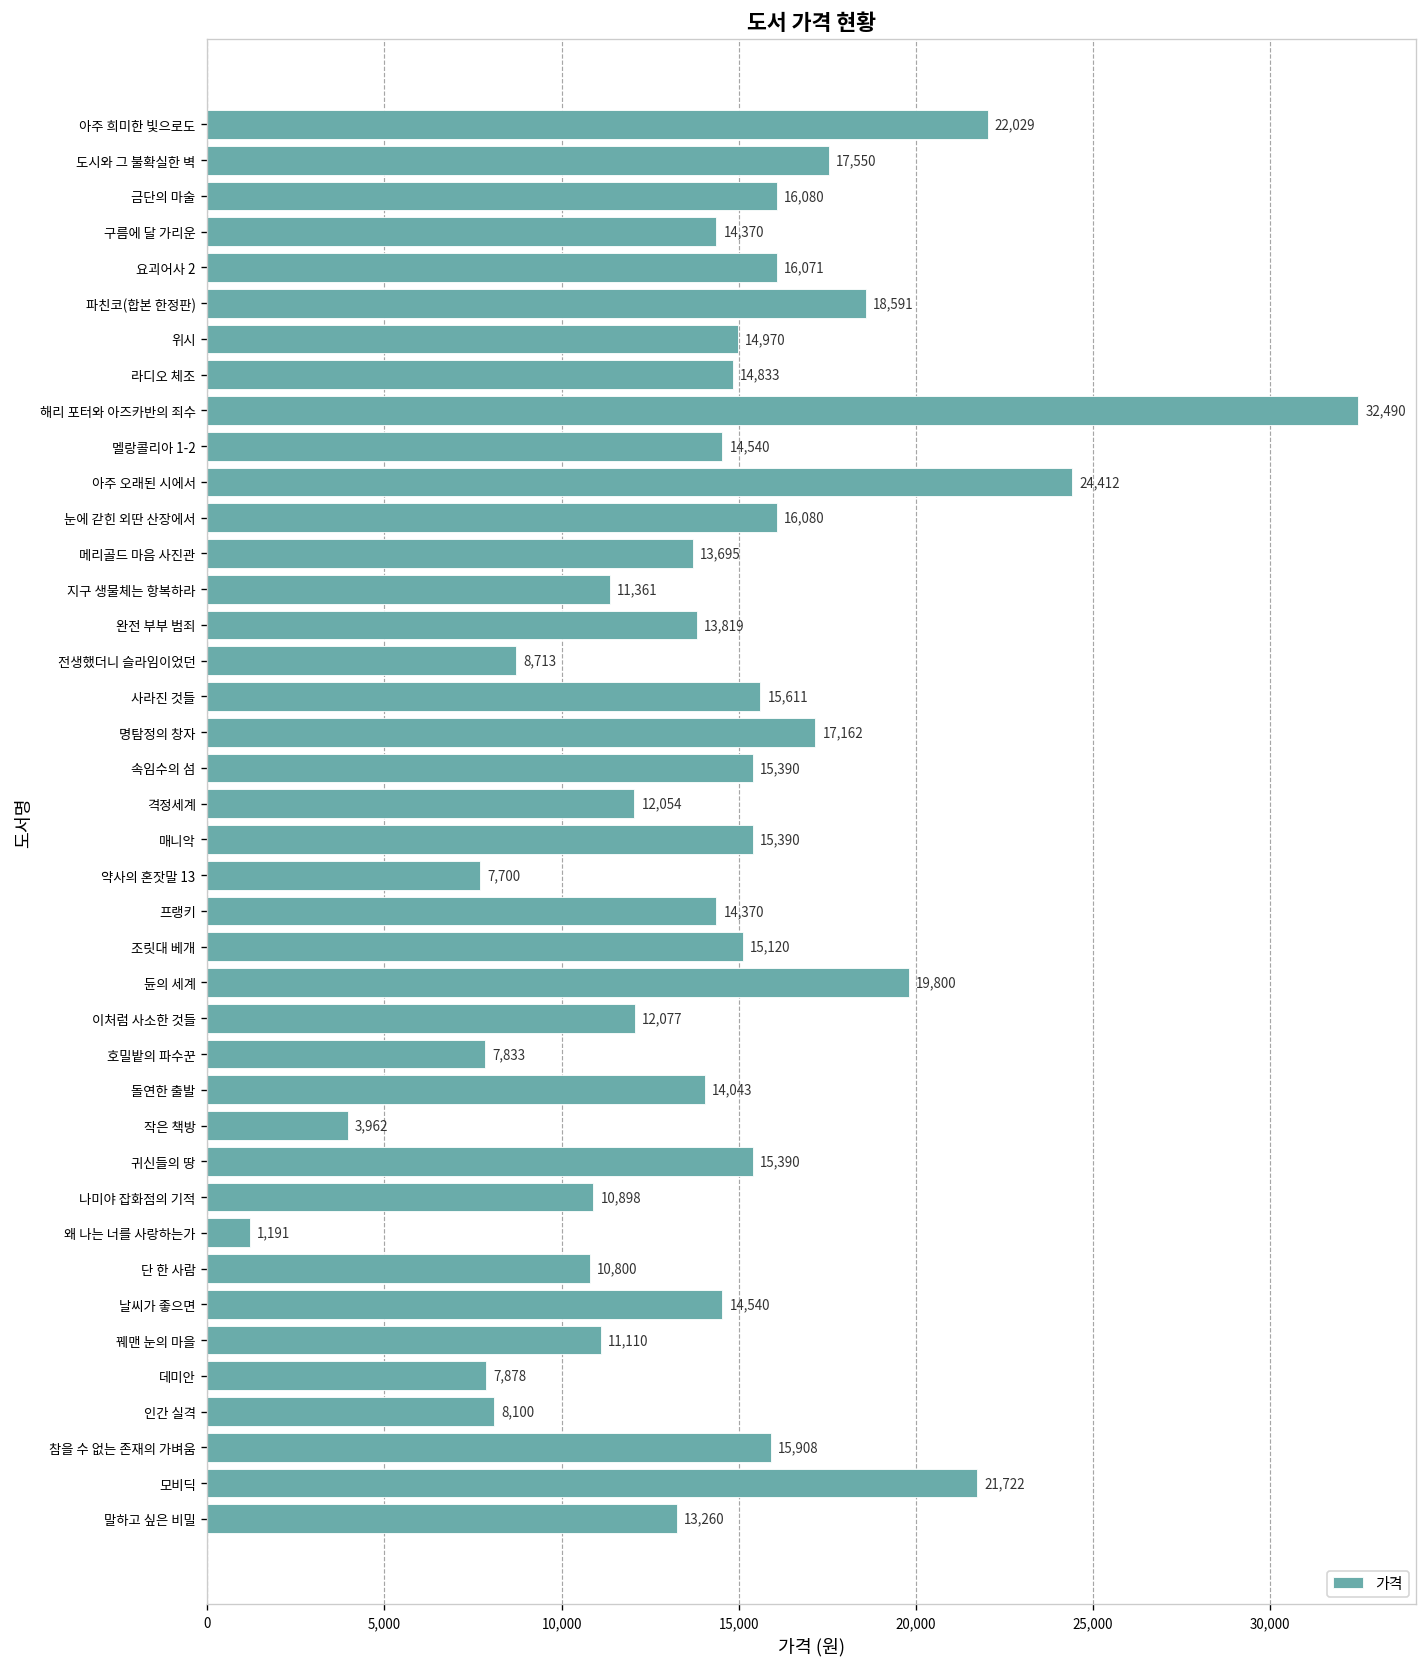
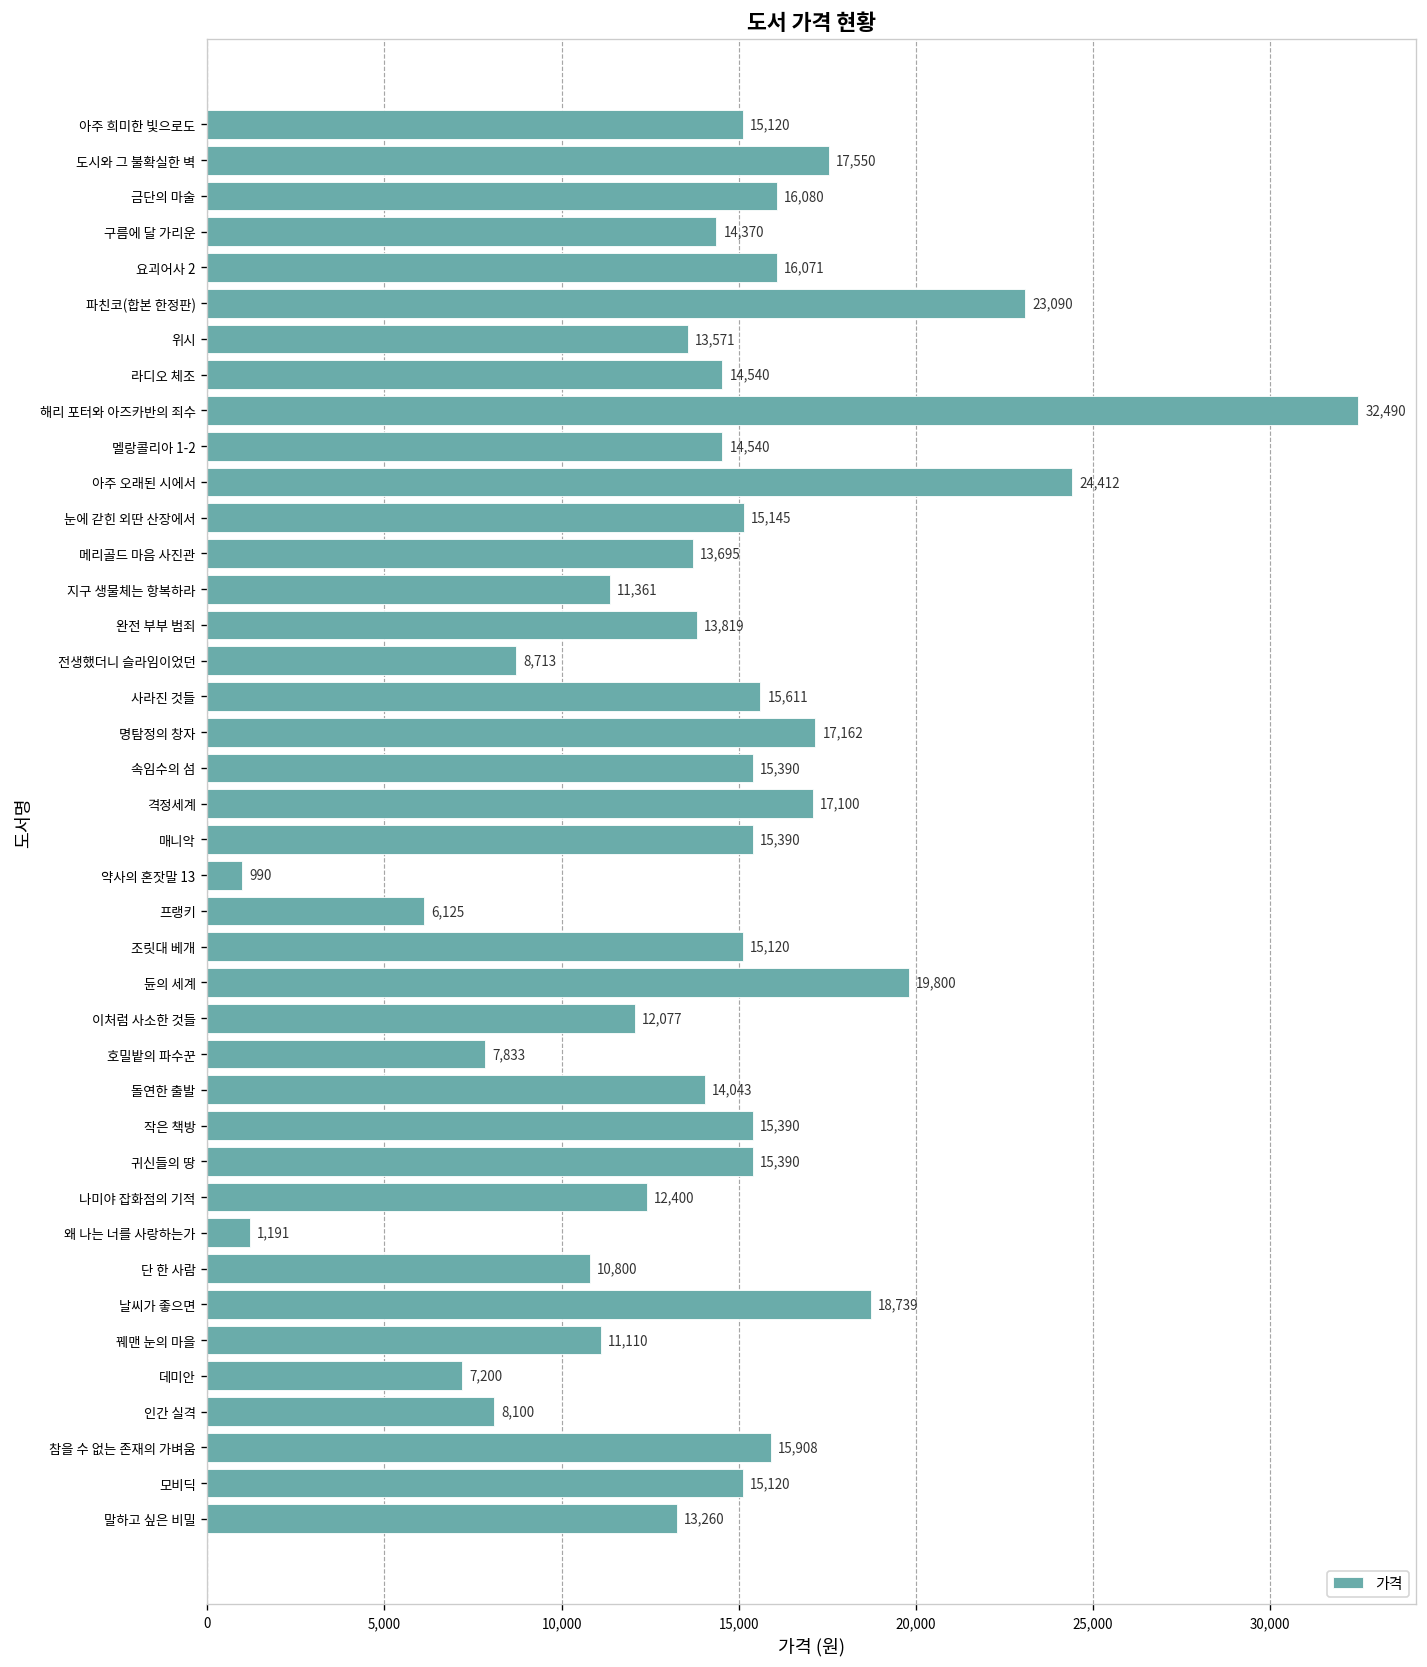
  {
-   "아주 희미한 빛으로도": "22,029",
+   "아주 희미한 빛으로도": "15,120",
    "도시와 그 불확실한 벽": "17,550",
    "금단의 마술": "16,080",
    "구름에 달 가리운": "14,370",
    "요괴어사 2": "16,071",
-   "파친코(합본 한정판)": "18,591",
-   "위시": "14,970",
-   "라디오 체조": "14,833",
+   "파친코(합본 한정판)": "23,090",
+   "위시": "13,571",
+   "라디오 체조": "14,540",
    "해리 포터와 아즈카반의 죄수": "32,490",
    "멜랑콜리아 1-2": "14,540",
    "아주 오래된 시에서": "24,412",
-   "눈에 갇힌 외딴 산장에서": "16,080",
+   "눈에 갇힌 외딴 산장에서": "15,145",
    "메리골드 마음 사진관": "13,695",
    "지구 생물체는 항복하라": "11,361",
    "완전 부부 범죄": "13,819",
    "전생했더니 슬라임이었던": "8,713",
    "사라진 것들": "15,611",
    "명탐정의 창자": "17,162",
    "속임수의 섬": "15,390",
-   "격정세계": "12,054",
+   "격정세계": "17,100",
    "매니악": "15,390",
-   "약사의 혼잣말 13": "7,700",
-   "프랭키": "14,370",
+   "약사의 혼잣말 13": "990",
+   "프랭키": "6,125",
    "조릿대 베개": "15,120",
    "듄의 세계": "19,800",
    "이처럼 사소한 것들": "12,077",
    "호밀밭의 파수꾼": "7,833",
    "돌연한 출발": "14,043",
-   "작은 책방": "3,962",
+   "작은 책방": "15,390",
    "귀신들의 땅": "15,390",
-   "나미야 잡화점의 기적": "10,898",
+   "나미야 잡화점의 기적": "12,400",
    "왜 나는 너를 사랑하는가": "1,191",
    "단 한 사람": "10,800",
-   "날씨가 좋으면": "14,540",
+   "날씨가 좋으면": "18,739",
    "꿰맨 눈의 마을": "11,110",
-   "데미안": "7,878",
+   "데미안": "7,200",
    "인간 실격": "8,100",
    "참을 수 없는 존재의 가벼움": "15,908",
-   "모비딕": "21,722",
+   "모비딕": "15,120",
    "말하고 싶은 비밀": "13,260"
  }
